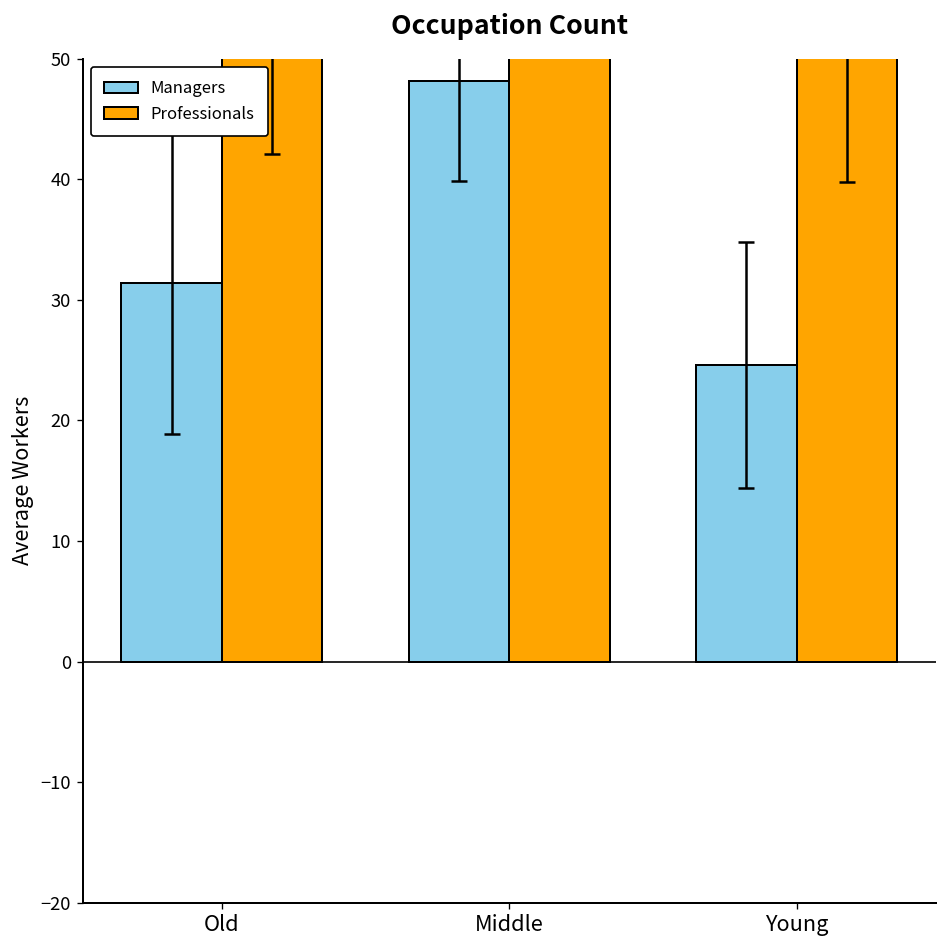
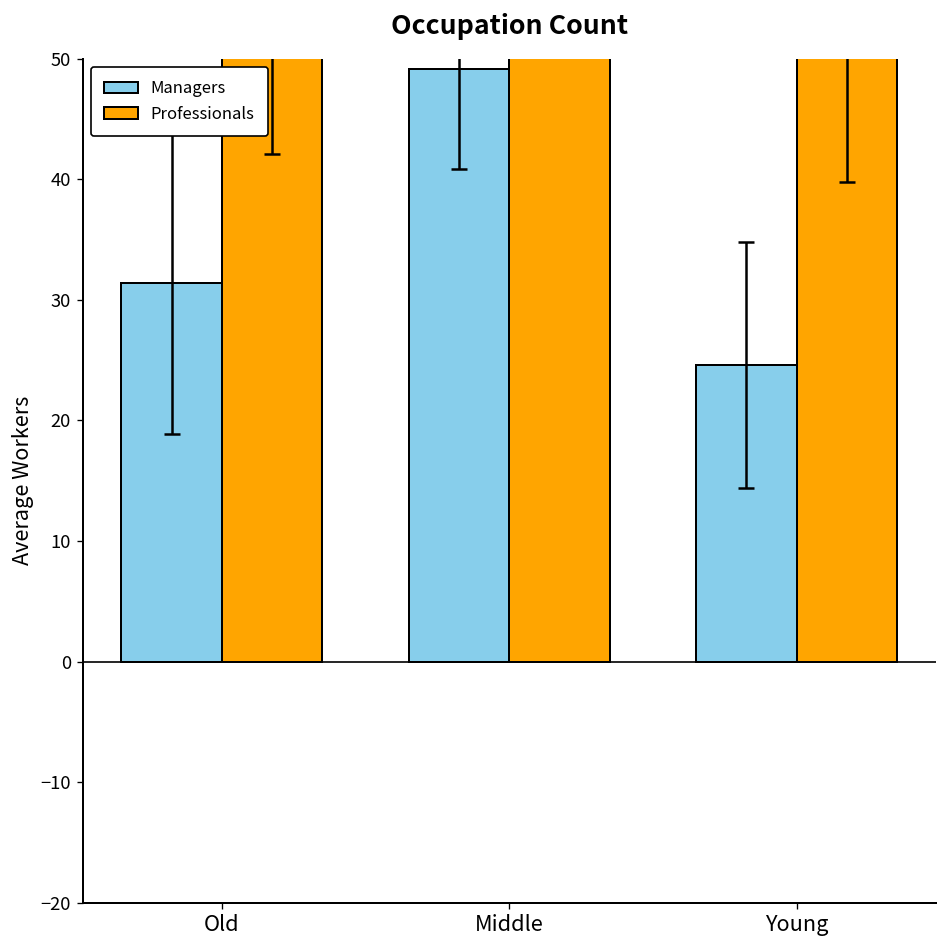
  {
    "Managers": {
      "Old": 31.4,
-     "Middle": 48.1,
+     "Middle": 49.2,
      "Young": 24.6
    }
  }
